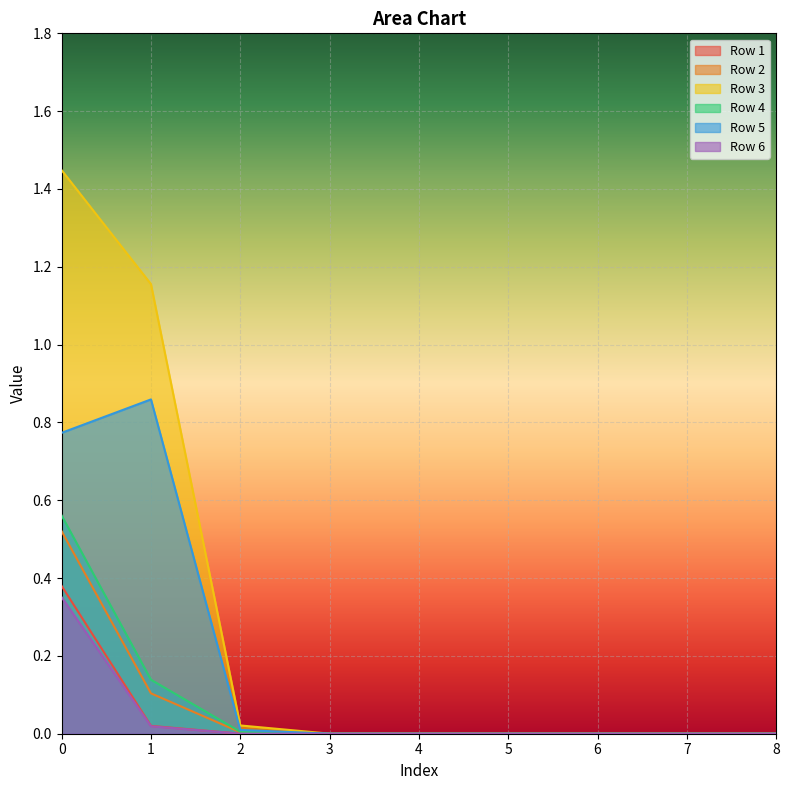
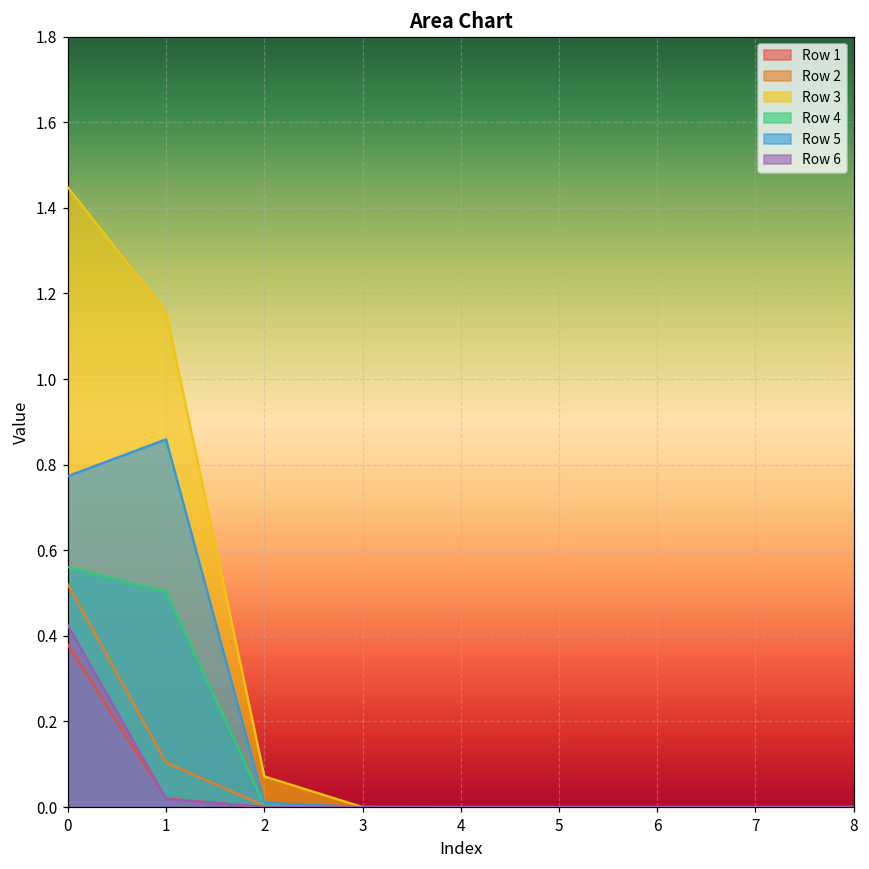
  {
    "Row 3": {
      "0": 1.45,
      "1": 1.16,
-     "2": 0.02
+     "2": 0.07
    },
    "Row 4": {
      "0": 0.56,
-     "1": 0.14
+     "1": 0.50
    },
    "Row 5": {
      "0": 0.77,
      "1": 0.86
    },
    "Row 6": {
-     "0": 0.35
+     "0": 0.42
    }
  }
